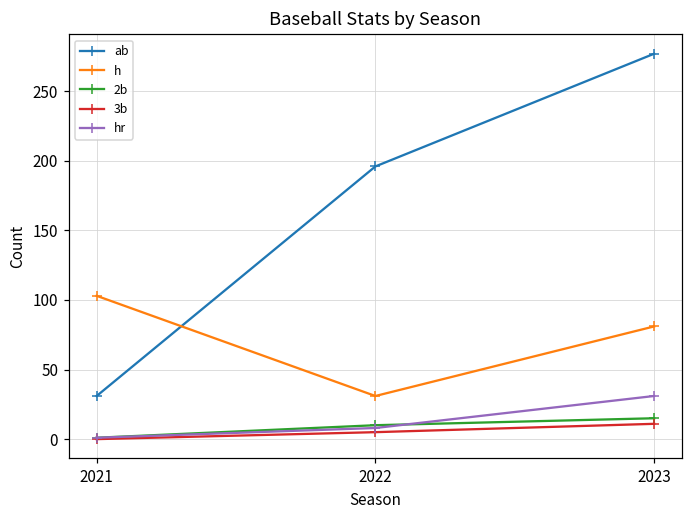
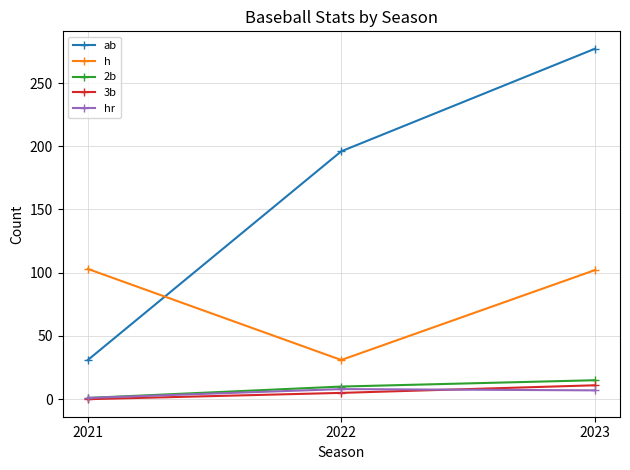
  {
    "ab": {
      "2021": 31,
      "2022": 196,
      "2023": 277
    },
    "h": {
      "2021": 103,
      "2022": 31,
-     "2023": 81
+     "2023": 102
    },
    "2b": {
      "2023": 15
    },
    "3b": {
      "2022": 5,
      "2023": 11
    },
    "hr": {
-     "2023": 31
+     "2023": 7
    }
  }
